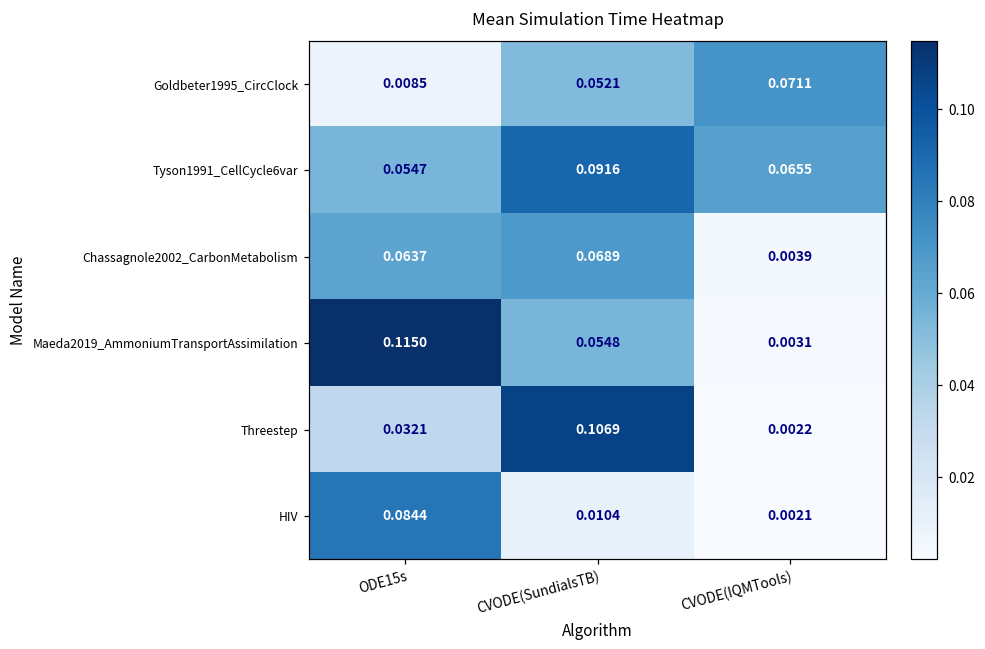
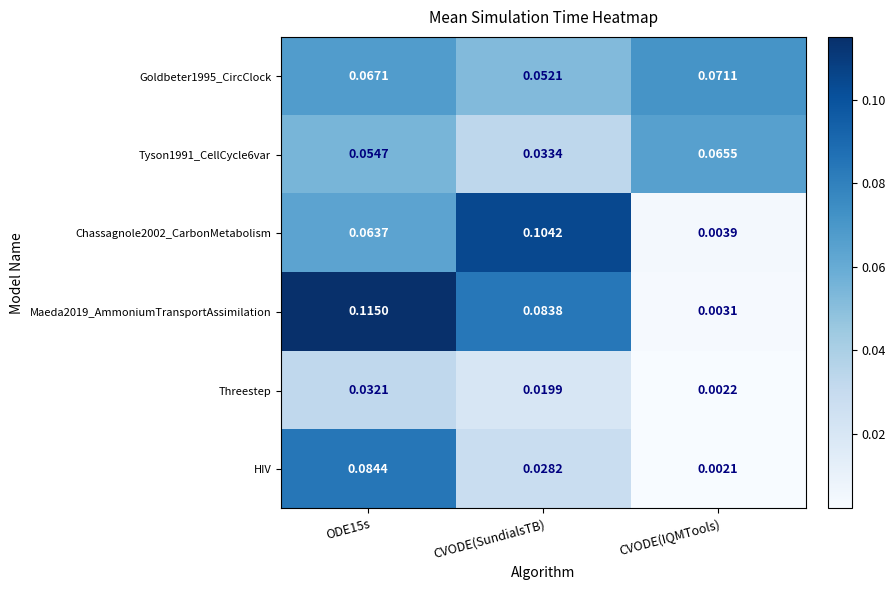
  {
    "Goldbeter1995_CircClock": {
-     "ODE15s": 0.0085,
+     "ODE15s": 0.0671,
      "CVODE(SundialsTB)": 0.0521,
      "CVODE(IQMTools)": 0.0711
    },
    "Tyson1991_CellCycle6var": {
      "ODE15s": 0.0547,
-     "CVODE(SundialsTB)": 0.0916,
+     "CVODE(SundialsTB)": 0.0334,
      "CVODE(IQMTools)": 0.0655
    },
    "Chassagnole2002_CarbonMetabolism": {
      "ODE15s": 0.0637,
-     "CVODE(SundialsTB)": 0.0689,
+     "CVODE(SundialsTB)": 0.1042,
      "CVODE(IQMTools)": 0.0039
    },
    "Maeda2019_AmmoniumTransportAssimilation": {
      "ODE15s": 0.1150,
-     "CVODE(SundialsTB)": 0.0548,
+     "CVODE(SundialsTB)": 0.0838,
      "CVODE(IQMTools)": 0.0031
    },
    "Threestep": {
      "ODE15s": 0.0321,
-     "CVODE(SundialsTB)": 0.1069,
+     "CVODE(SundialsTB)": 0.0199,
      "CVODE(IQMTools)": 0.0022
    },
    "HIV": {
      "ODE15s": 0.0844,
-     "CVODE(SundialsTB)": 0.0104,
+     "CVODE(SundialsTB)": 0.0282,
      "CVODE(IQMTools)": 0.0021
    }
  }
